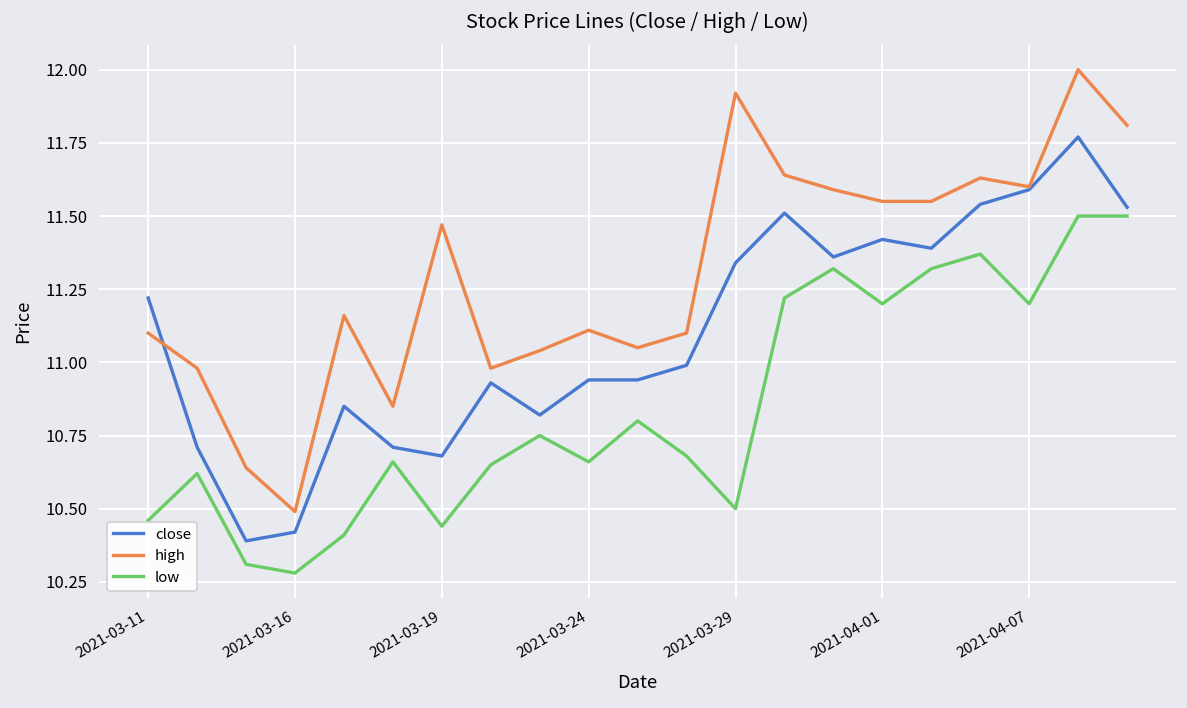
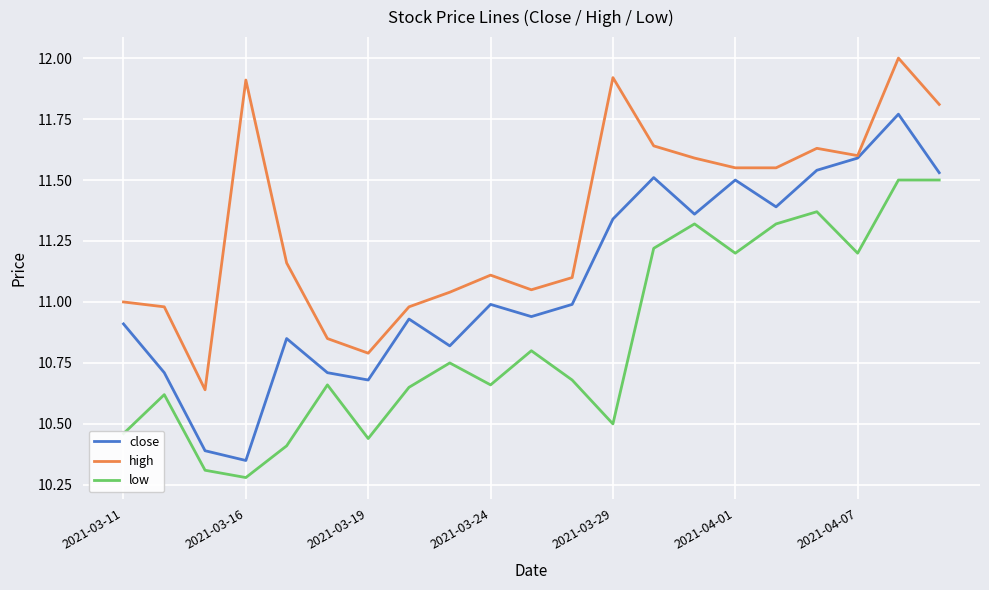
  {
    "close": {
-     "2021-03-11": 11.22,
-     "2021-03-16": 10.42,
+     "2021-03-11": 10.91,
+     "2021-03-16": 10.35,
      "2021-03-19": 10.68,
-     "2021-03-24": 10.94,
+     "2021-03-24": 10.99,
      "2021-03-29": 11.34,
-     "2021-04-01": 11.42
+     "2021-04-01": 11.50
    },
    "high": {
-     "2021-03-11": 11.1,
-     "2021-03-16": 10.49,
-     "2021-03-19": 11.47,
+     "2021-03-11": 11.0,
+     "2021-03-16": 11.91,
+     "2021-03-19": 10.79,
      "2021-03-24": 11.11,
      "2021-03-29": 11.92,
      "2021-04-01": 11.55
    },
    "low": {
      "2021-03-16": 10.28,
      "2021-03-19": 10.44,
      "2021-03-24": 10.66,
      "2021-03-29": 10.50,
      "2021-04-01": 11.20,
      "2021-04-07": 11.20
    }
  }
